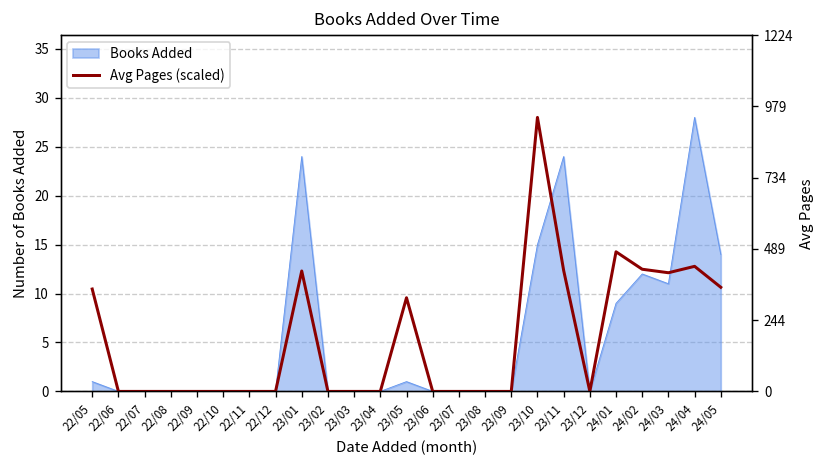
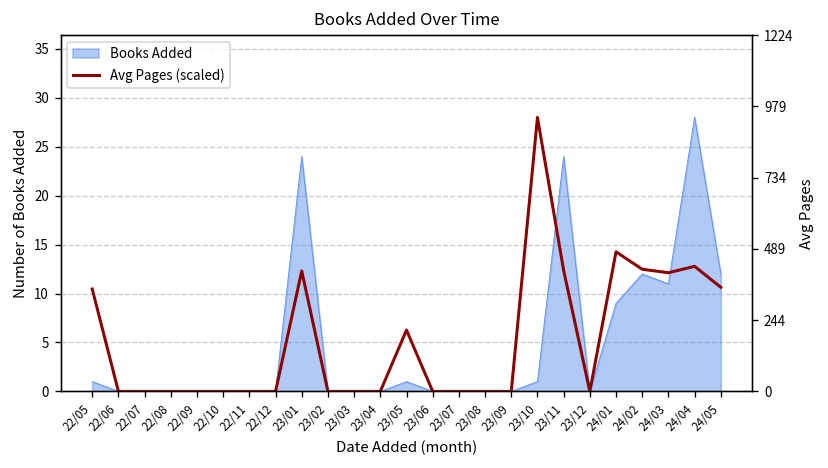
  {
    "Books Added": {
      "22/05": 1,
      "22/06": 0,
      "22/07": 0,
      "22/08": 0,
      "22/09": 0,
      "22/10": 0,
      "22/11": 0,
      "22/12": 0,
      "23/01": 24,
      "23/02": 0,
      "23/03": 0,
      "23/04": 0,
      "23/05": 1,
      "23/06": 0,
      "23/07": 0,
      "23/08": 0,
      "23/09": 0,
-     "23/10": 15,
+     "23/10": 1,
      "23/11": 24,
      "23/12": 0,
      "24/01": 9,
      "24/02": 12,
      "24/03": 11,
      "24/04": 28,
-     "24/05": 14
+     "24/05": 12
    },
    "Avg Pages (scaled)": {
      "22/05": 350,
      "22/06": 0,
      "22/07": 0,
      "22/08": 0,
      "22/09": 0,
      "22/10": 0,
      "22/11": 0,
      "22/12": 0,
      "23/01": 410,
      "23/02": 0,
      "23/03": 0,
      "23/04": 0,
-     "23/05": 320,
+     "23/05": 210,
      "23/06": 0,
      "23/07": 0,
      "23/08": 0,
      "23/09": 0,
      "23/10": 940,
      "23/11": 420,
      "23/12": 0,
      "24/01": 480,
      "24/02": 420,
      "24/03": 410,
      "24/04": 430,
      "24/05": 360
    }
  }
